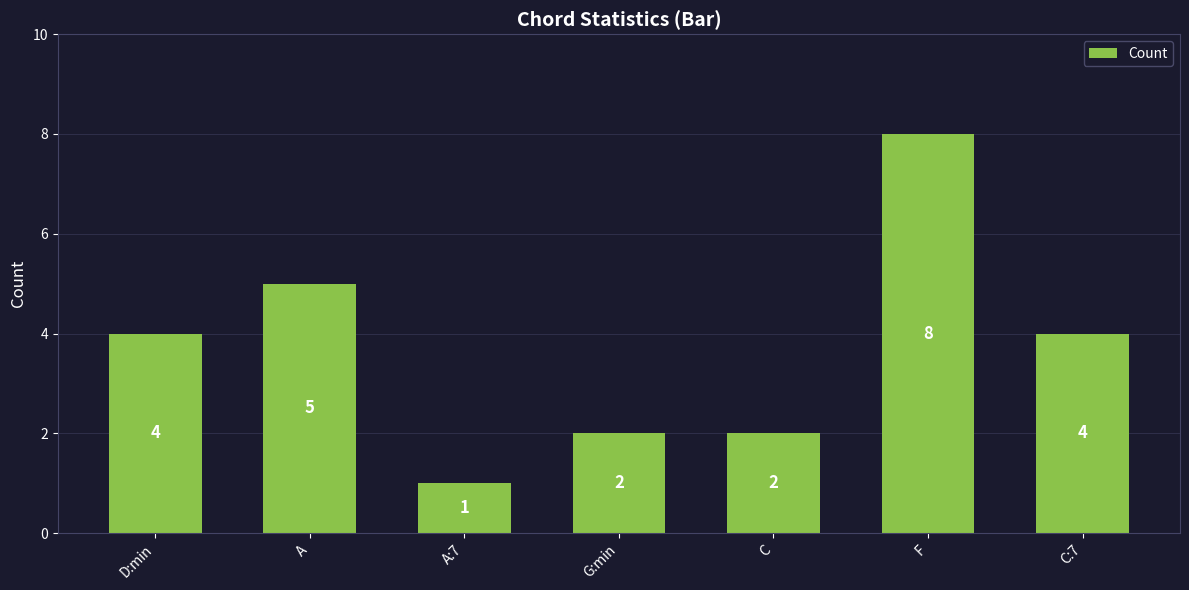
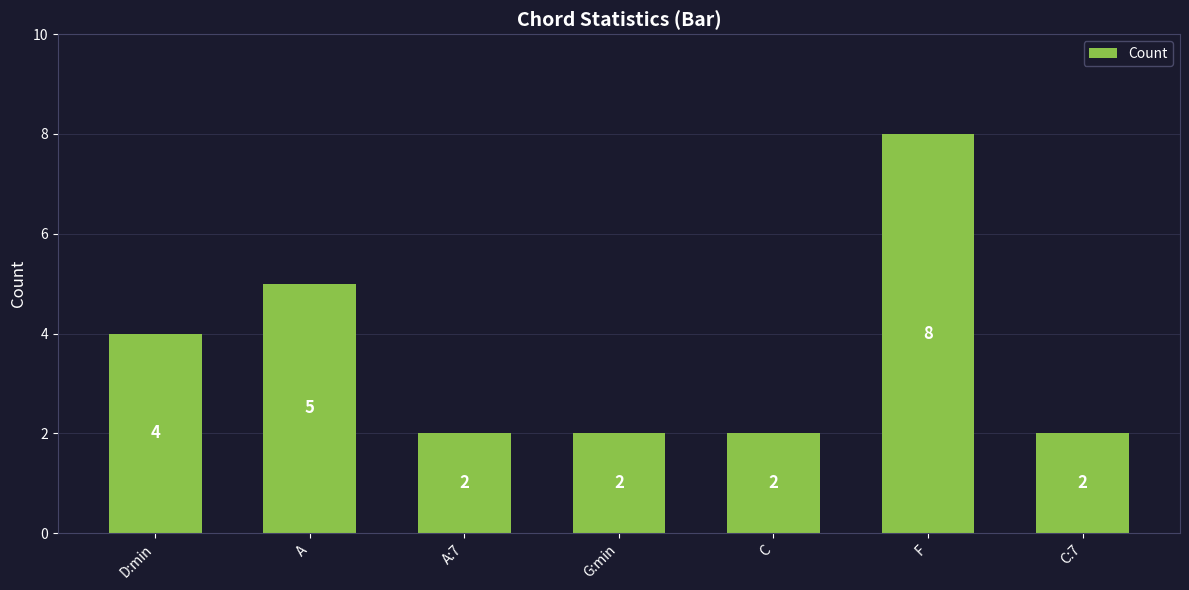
  {
    "D:min": 4,
    "A": 5,
-   "A:7": 1,
+   "A:7": 2,
    "G:min": 2,
    "C": 2,
    "F": 8,
-   "C:7": 4
+   "C:7": 2
  }
